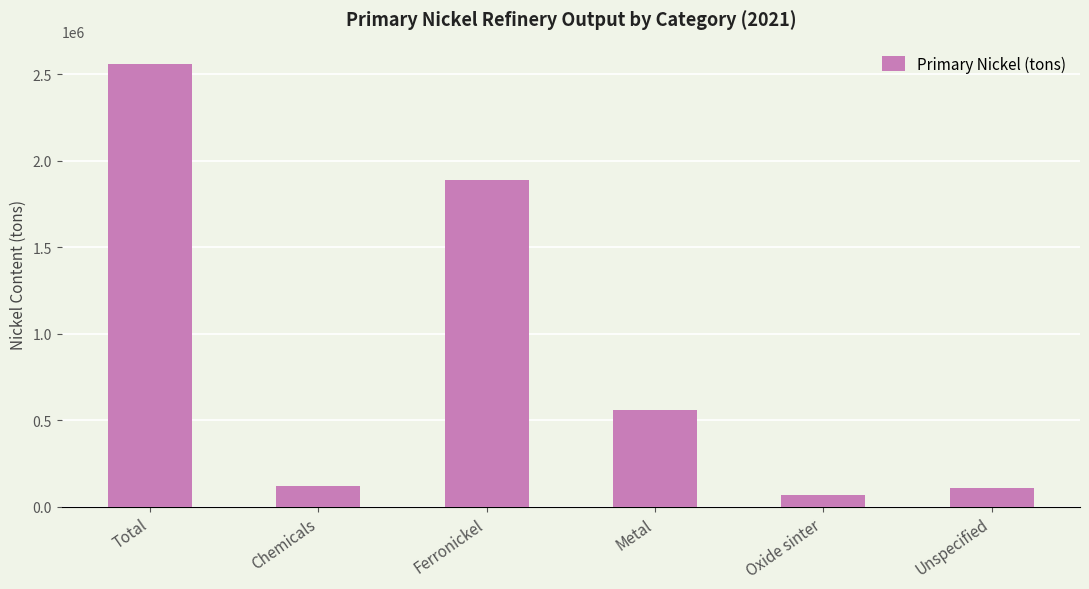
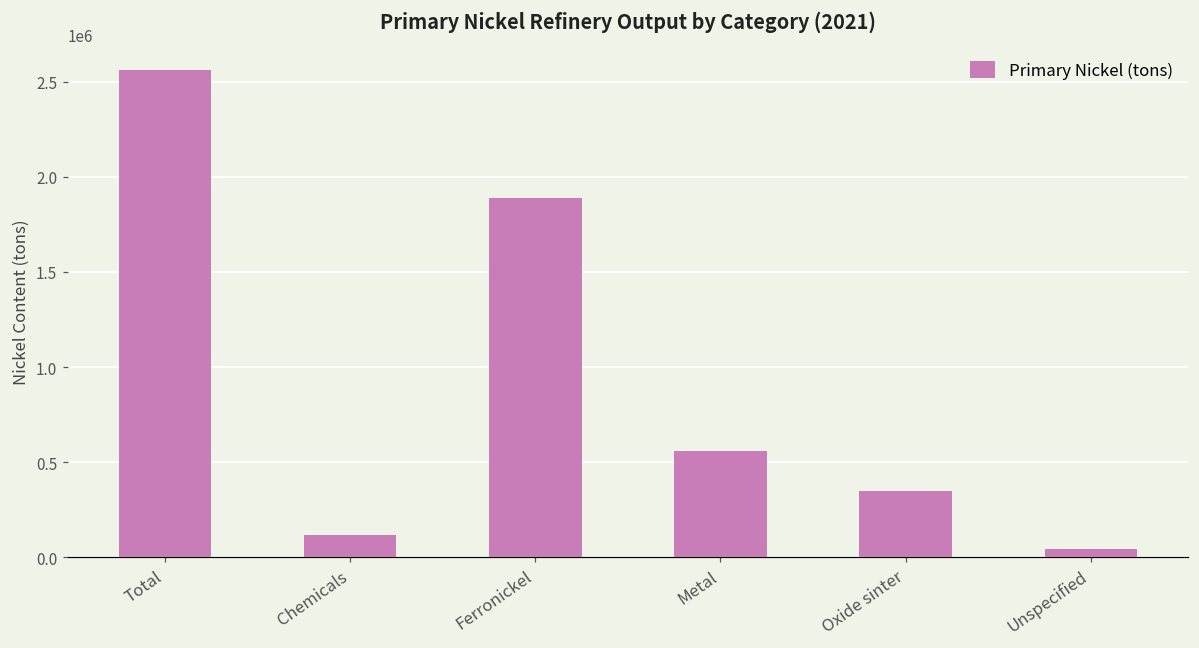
  {
    "Total": 2560000,
    "Chemicals": 120000,
    "Ferronickel": 1890000,
    "Metal": 560000,
-   "Oxide sinter": 70000,
-   "Unspecified": 110000
+   "Oxide sinter": 350000,
+   "Unspecified": 40000
  }
